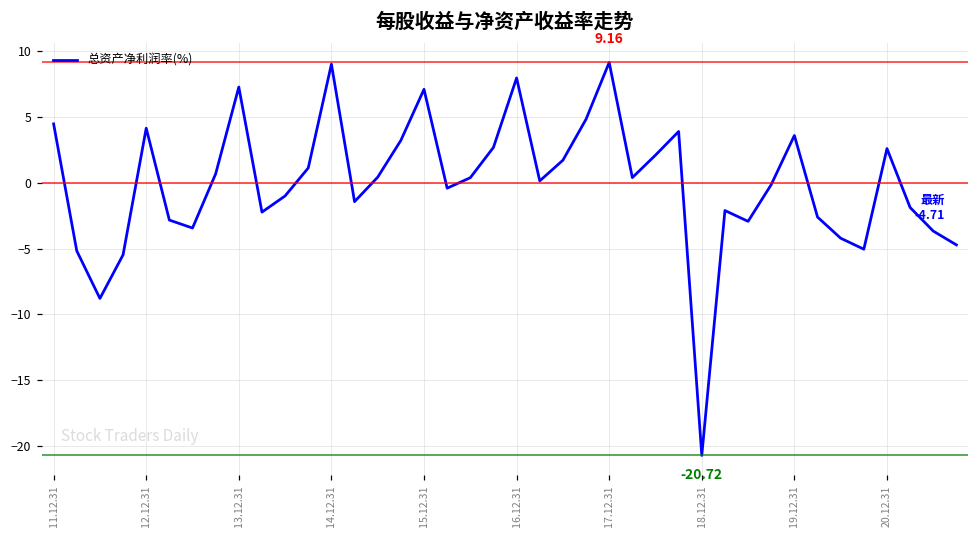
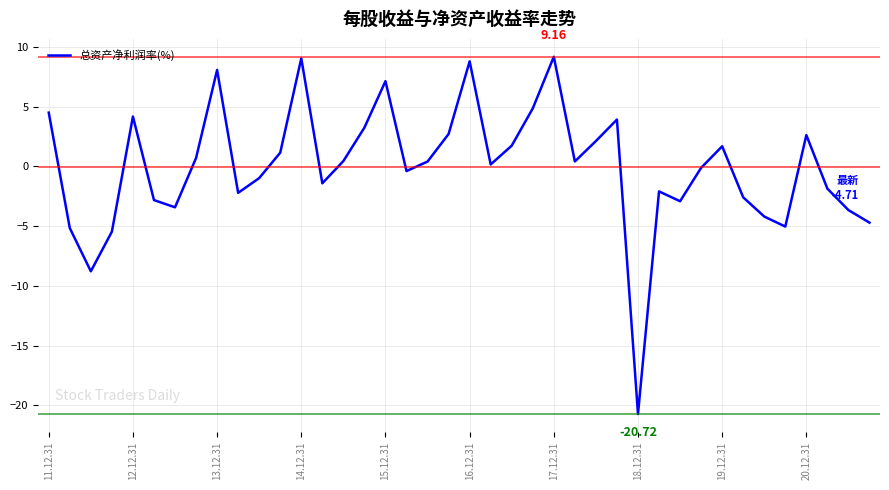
  {
    "11.12.31": 4.5,
    "12.12.31": 4.2,
-   "13.12.31": 7.3,
+   "13.12.31": 8.1,
    "14.12.31": 9.0,
    "15.12.31": 7.1,
-   "16.12.31": 8.0,
-   "19.12.31": 3.6,
+   "16.12.31": 8.8,
+   "19.12.31": 1.7,
    "20.12.31": 2.6
  }
